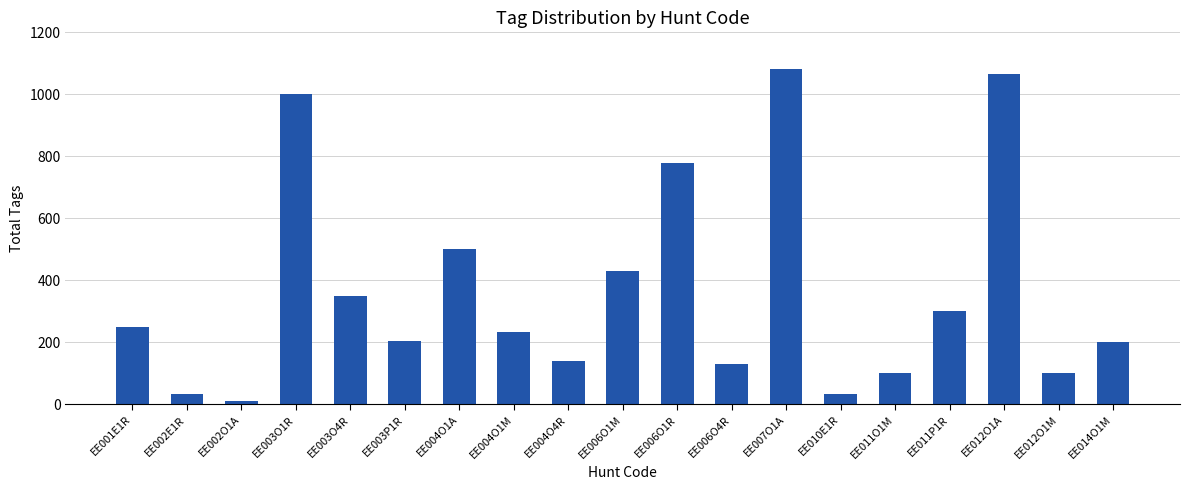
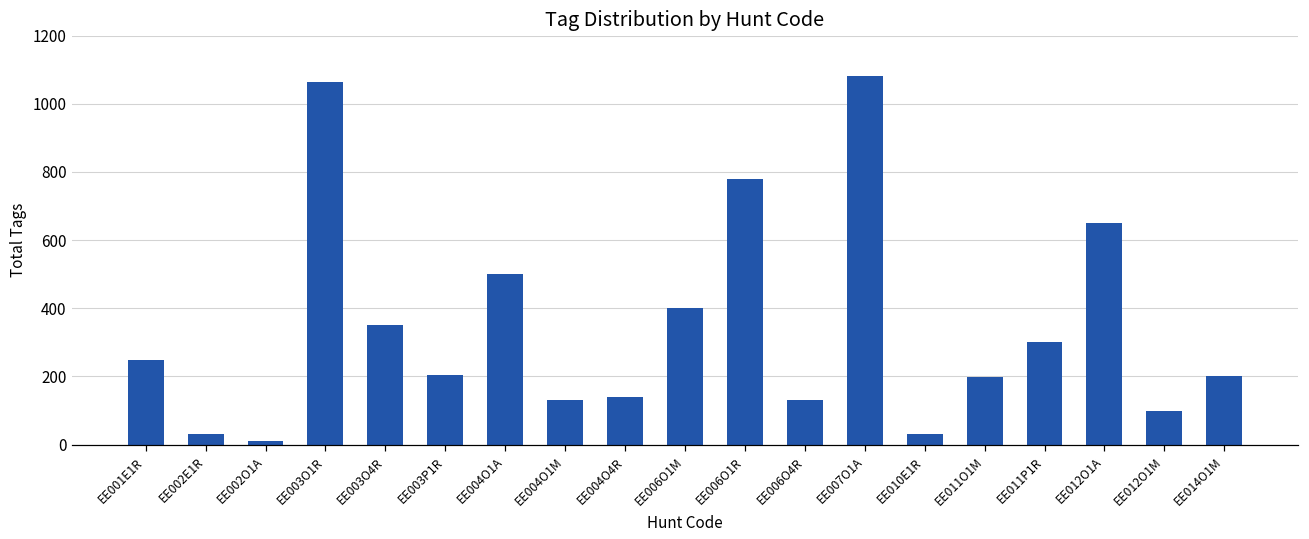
  {
    "EE001E1R": 250,
    "EE002E1R": 30,
    "EE002O1A": 10,
-   "EE003O1R": 1000,
+   "EE003O1R": 1060,
    "EE003O4R": 350,
    "EE003P1R": 200,
    "EE004O1A": 500,
-   "EE004O1M": 230,
+   "EE004O1M": 130,
    "EE004O4R": 140,
-   "EE006O1M": 430,
+   "EE006O1M": 400,
    "EE006O1R": 780,
    "EE006O4R": 130,
    "EE007O1A": 1080,
    "EE010E1R": 30,
-   "EE011O1M": 100,
+   "EE011O1M": 200,
    "EE011P1R": 300,
-   "EE012O1A": 1070,
+   "EE012O1A": 650,
    "EE012O1M": 100,
    "EE014O1M": 200
  }
